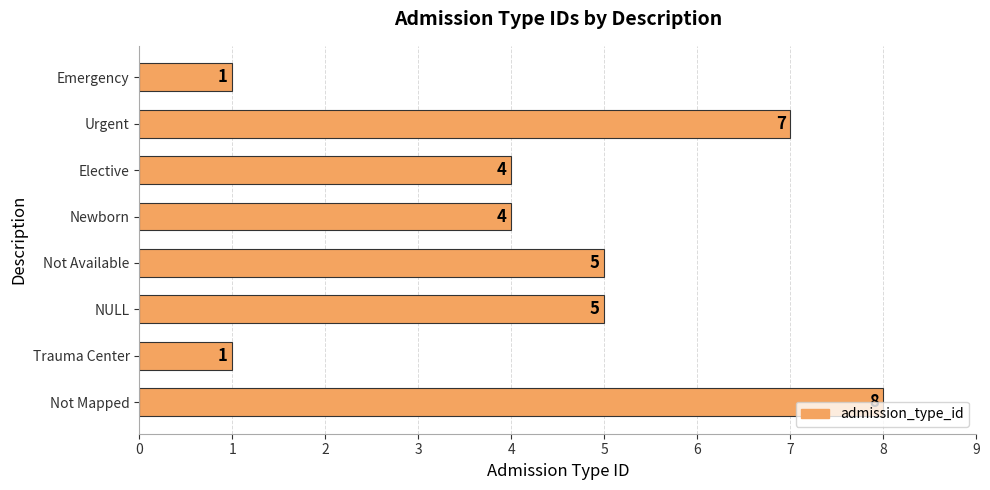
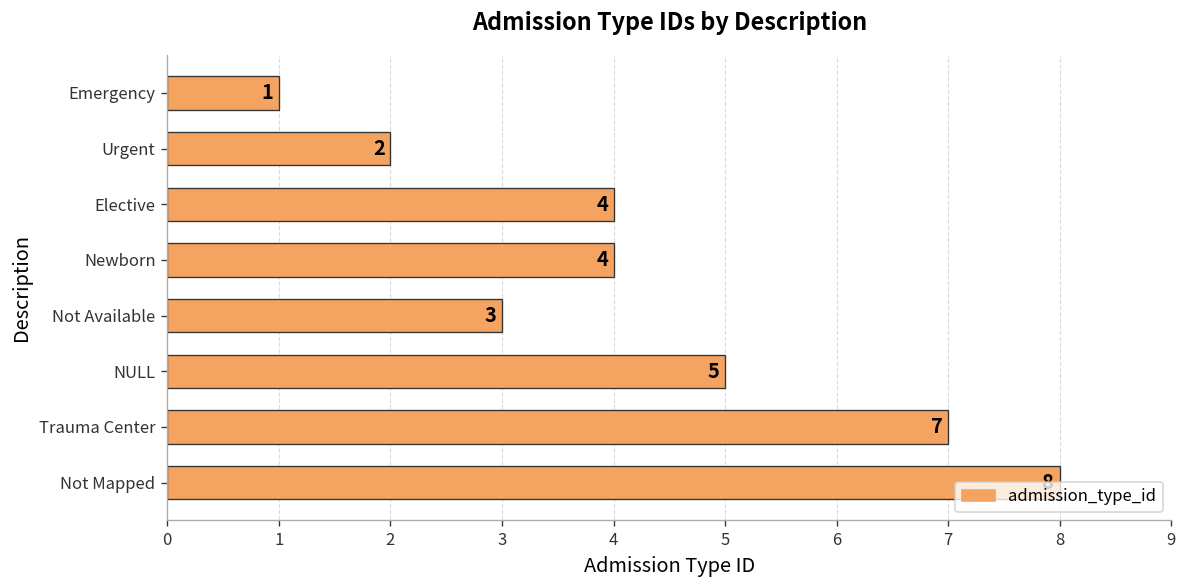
  {
    "Emergency": 1,
-   "Urgent": 7,
+   "Urgent": 2,
    "Elective": 4,
    "Newborn": 4,
-   "Not Available": 5,
+   "Not Available": 3,
    "NULL": 5,
-   "Trauma Center": 1
+   "Trauma Center": 7
  }
